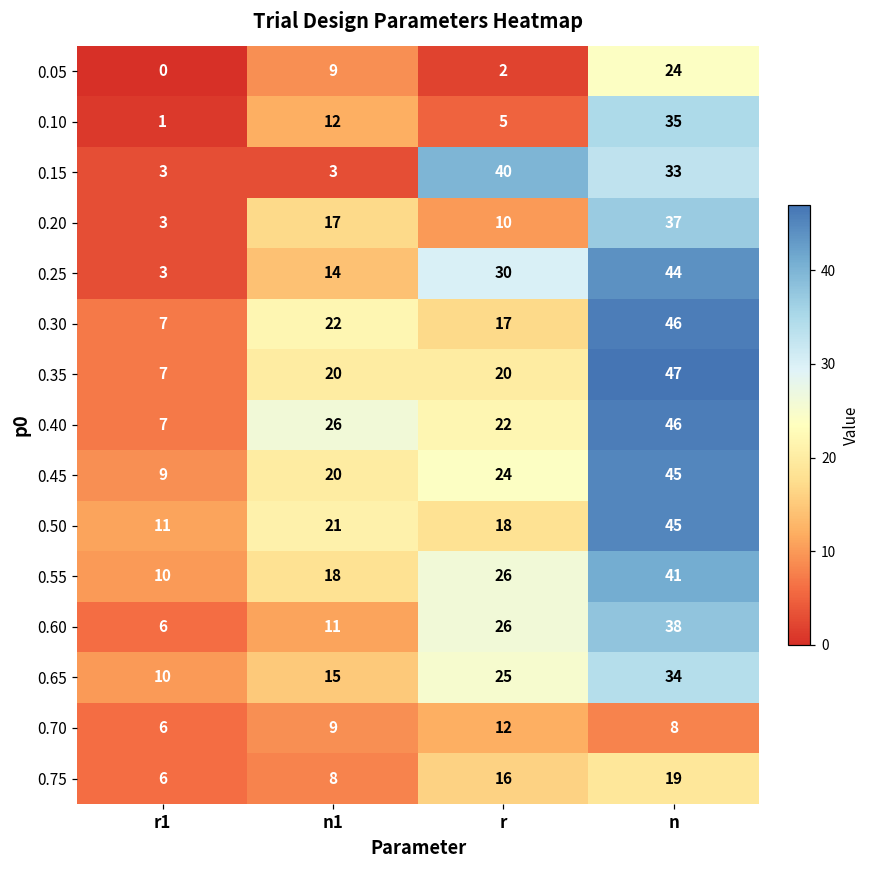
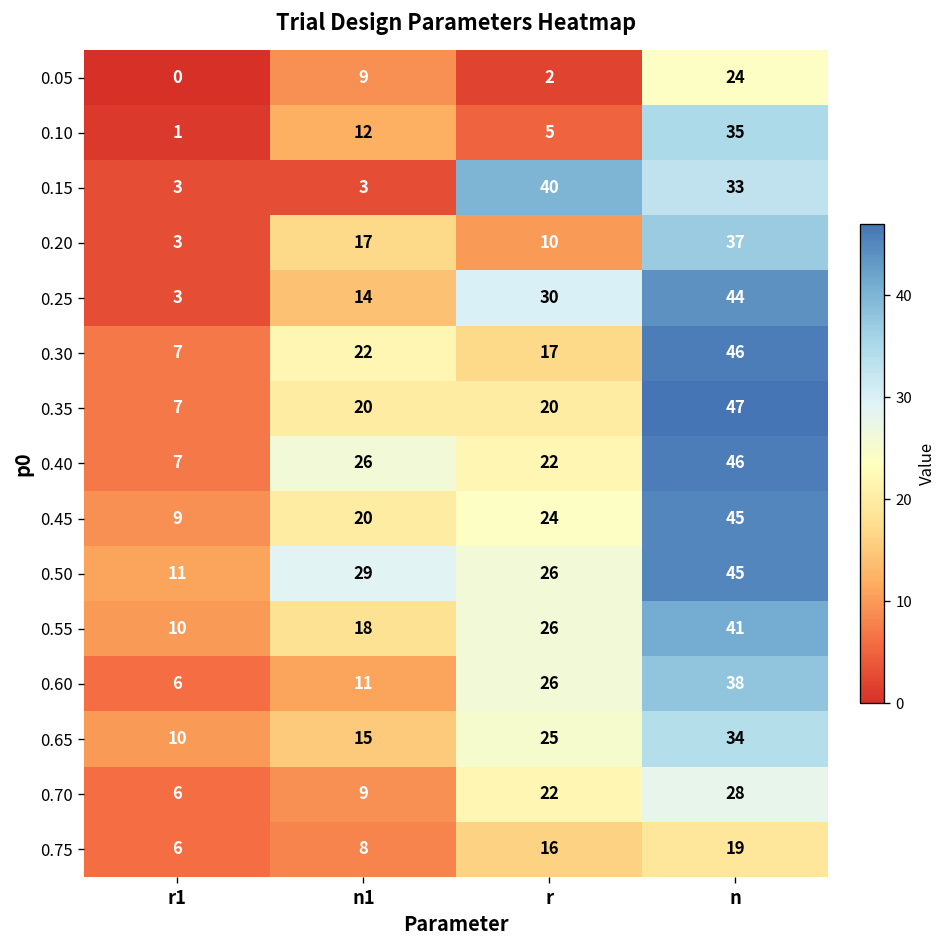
  {
    "0.05": {
      "r1": 0,
      "n1": 9,
      "r": 2,
      "n": 24
    },
    "0.10": {
      "r1": 1,
      "n1": 12,
      "r": 5,
      "n": 35
    },
    "0.15": {
      "r1": 3,
      "n1": 3,
      "r": 40,
      "n": 33
    },
    "0.20": {
      "r1": 3,
      "n1": 17,
      "r": 10,
      "n": 37
    },
    "0.25": {
      "r1": 3,
      "n1": 14,
      "r": 30,
      "n": 44
    },
    "0.30": {
      "r1": 7,
      "n1": 22,
      "r": 17,
      "n": 46
    },
    "0.35": {
      "r1": 7,
      "n1": 20,
      "r": 20,
      "n": 47
    },
    "0.40": {
      "r1": 7,
      "n1": 26,
      "r": 22,
      "n": 46
    },
    "0.45": {
      "r1": 9,
      "n1": 20,
      "r": 24,
      "n": 45
    },
    "0.50": {
      "r1": 11,
-     "n1": 21,
-     "r": 18,
+     "n1": 29,
+     "r": 26,
      "n": 45
    },
    "0.55": {
      "r1": 10,
      "n1": 18,
      "r": 26,
      "n": 41
    },
    "0.60": {
      "r1": 6,
      "n1": 11,
      "r": 26,
      "n": 38
    },
    "0.65": {
      "r1": 10,
      "n1": 15,
      "r": 25,
      "n": 34
    },
    "0.70": {
      "r1": 6,
      "n1": 9,
-     "r": 12,
-     "n": 8
+     "r": 22,
+     "n": 28
    },
    "0.75": {
      "r1": 6,
      "n1": 8,
      "r": 16,
      "n": 19
    }
  }
